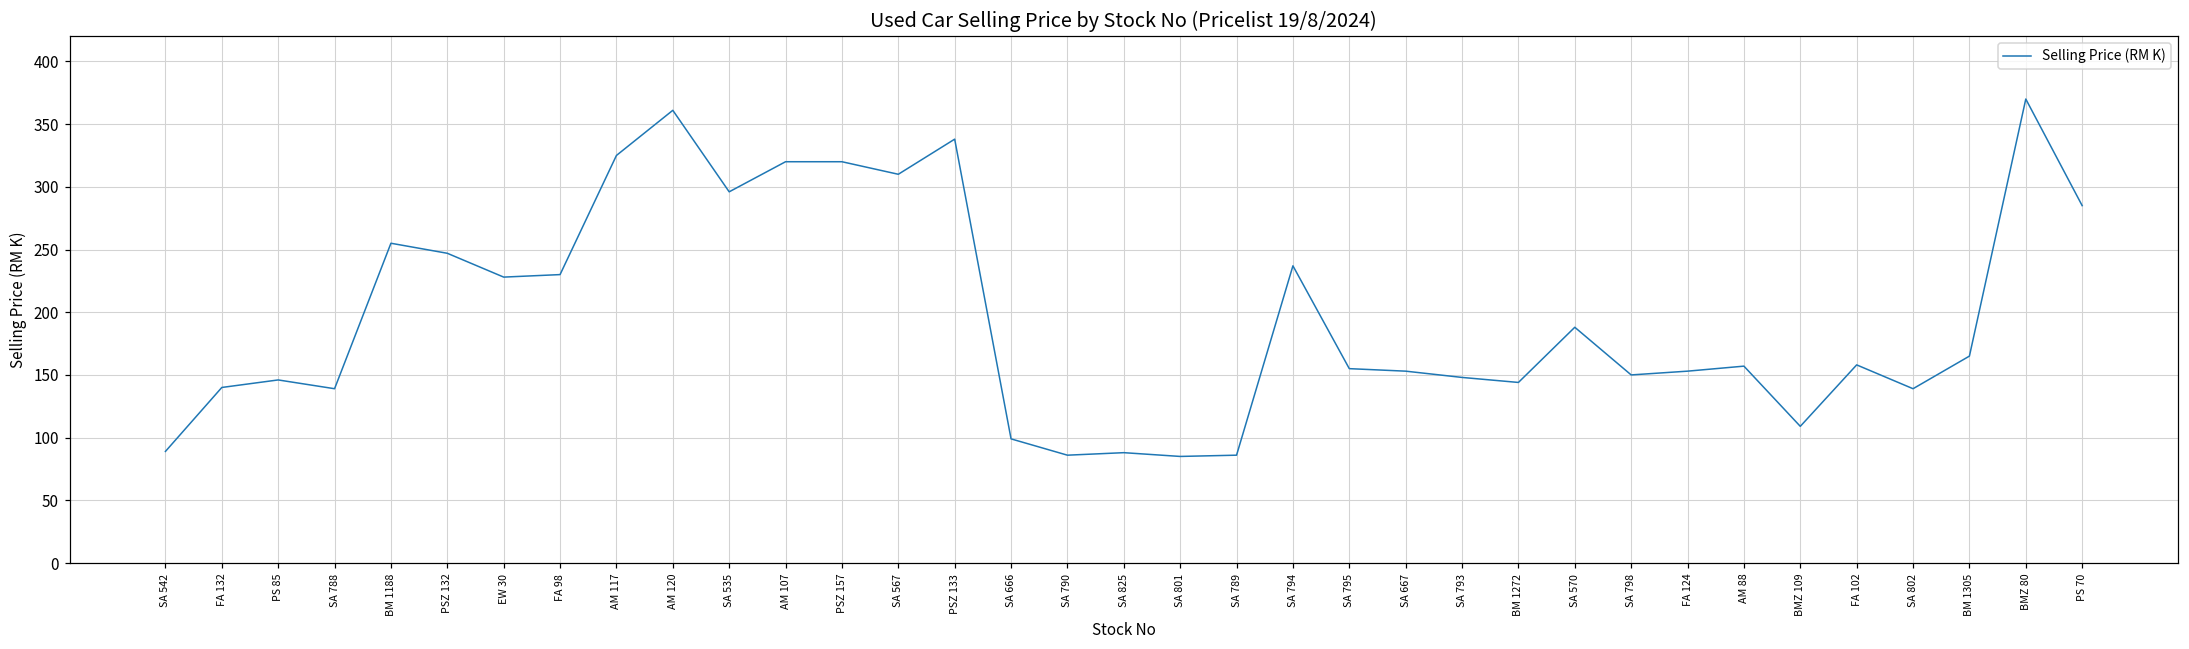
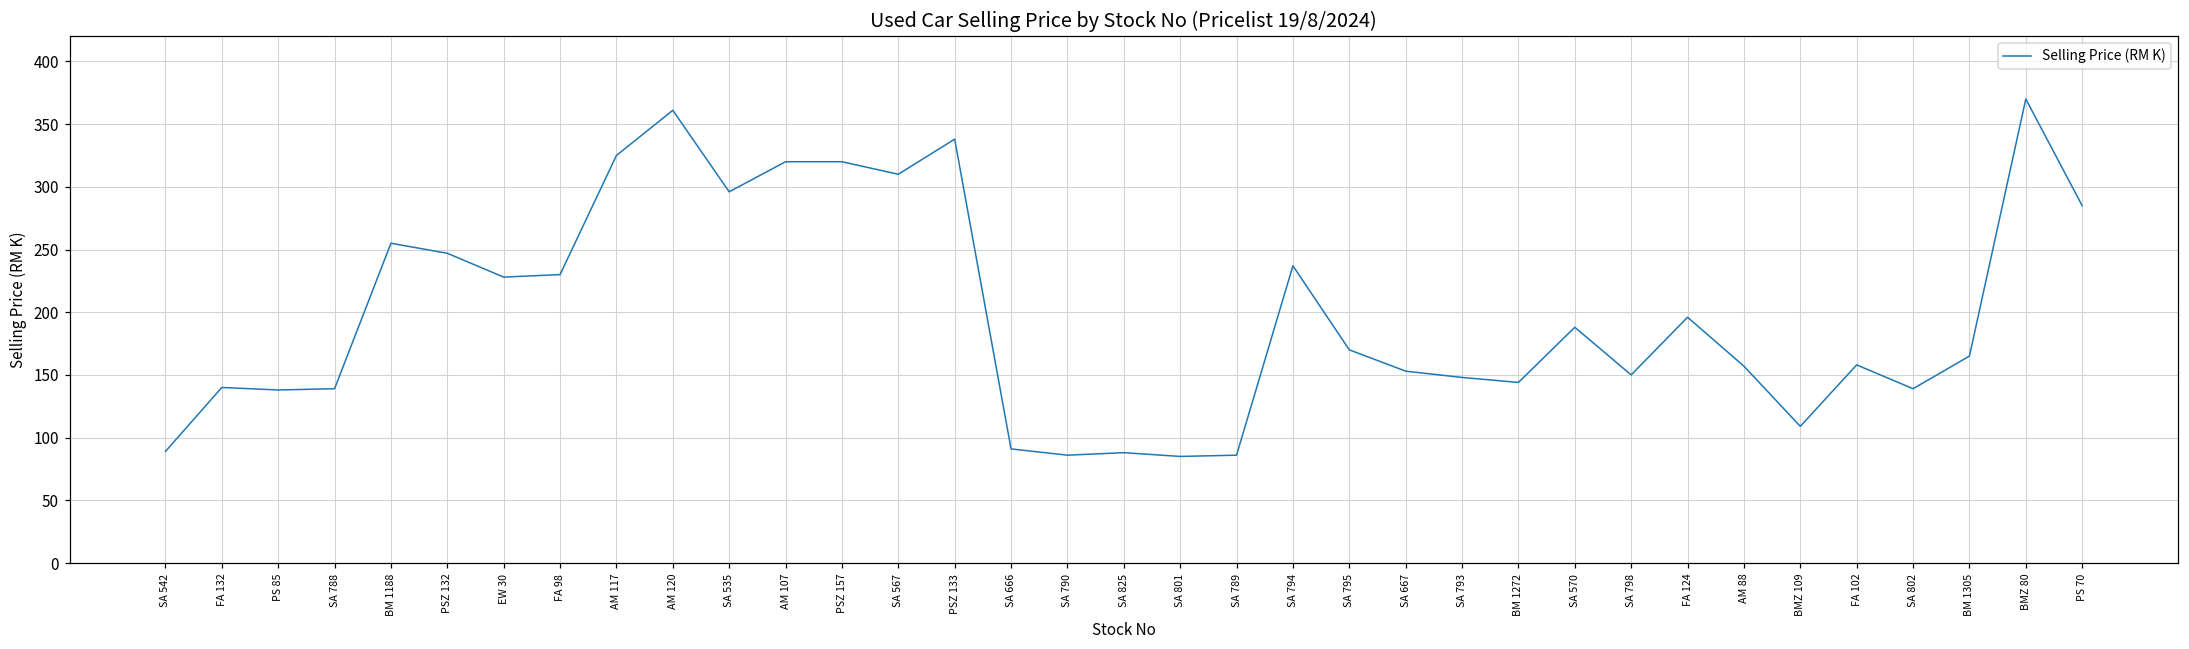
  {
    "SA 542": 89,
    "FA 132": 140,
-   "PS 85": 146,
+   "PS 85": 138,
    "SA 788": 139,
    "BM 1188": 255,
    "PSZ 132": 247,
    "EW 30": 228,
    "FA 98": 230,
    "AM 117": 325,
    "AM 120": 361,
    "SA 535": 296,
    "AM 107": 320,
    "PSZ 157": 320,
    "SA 567": 310,
    "PSZ 133": 338,
-   "SA 666": 99,
+   "SA 666": 91,
    "SA 790": 86,
    "SA 825": 88,
    "SA 801": 85,
    "SA 789": 86,
    "SA 794": 237,
-   "SA 795": 155,
+   "SA 795": 170,
    "SA 667": 153,
    "SA 793": 148,
    "BM 1272": 144,
    "SA 570": 188,
    "SA 798": 150,
-   "FA 124": 153,
+   "FA 124": 196,
    "AM 88": 157,
    "BMZ 109": 109,
    "FA 102": 158,
    "SA 802": 139,
    "BM 1305": 165,
    "BMZ 80": 370,
    "PS 70": 285
  }
